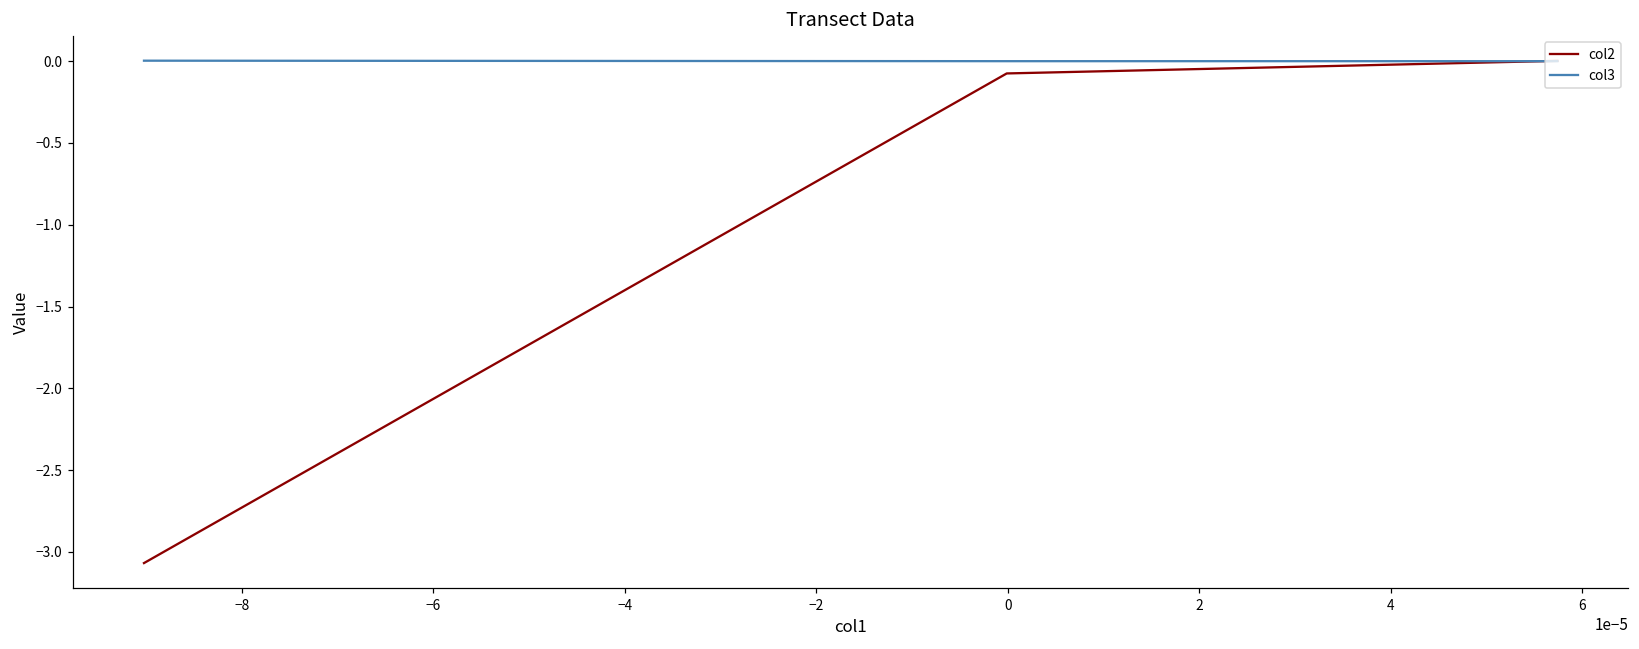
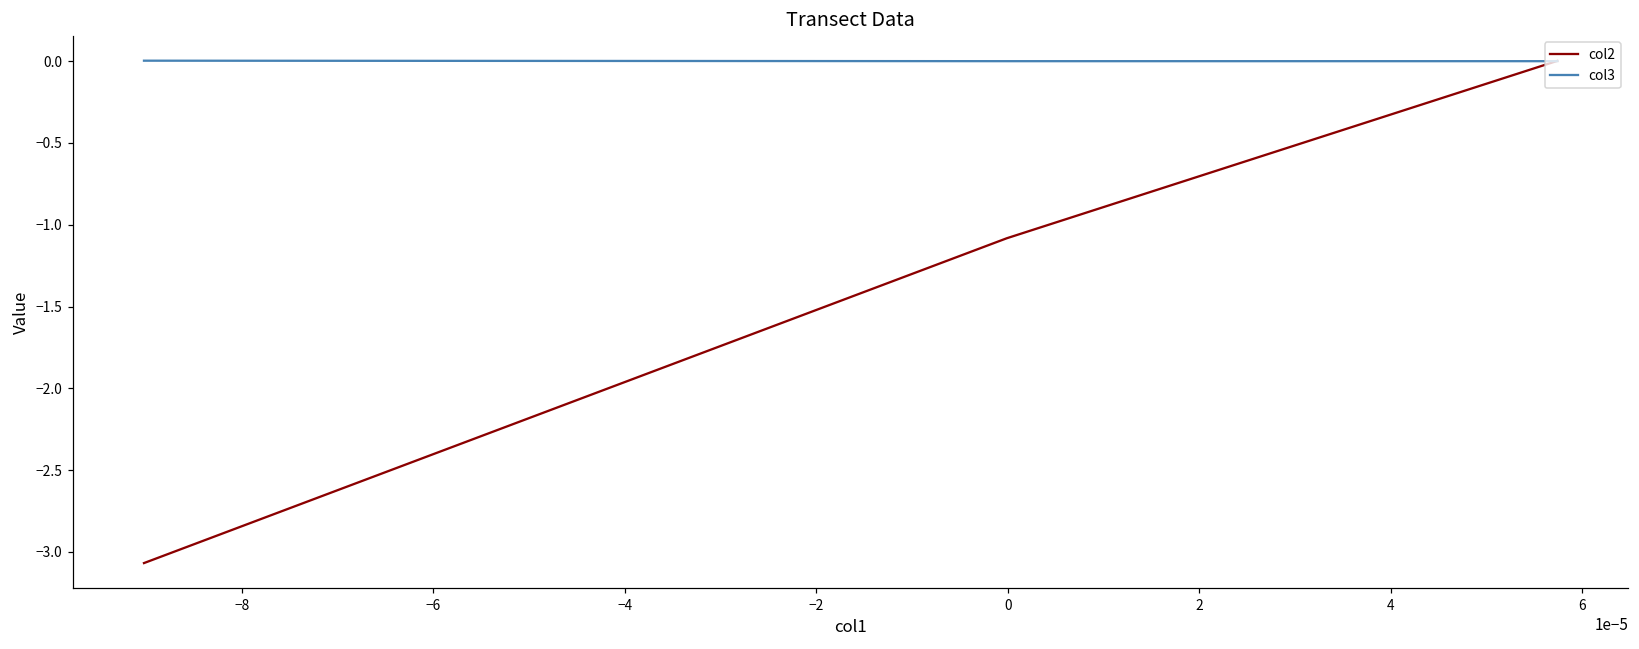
  {
    "col2": {
-     "0": -0.07
+     "0": -1.08
    },
    "col3": {
      "0": 0.00
    }
  }
